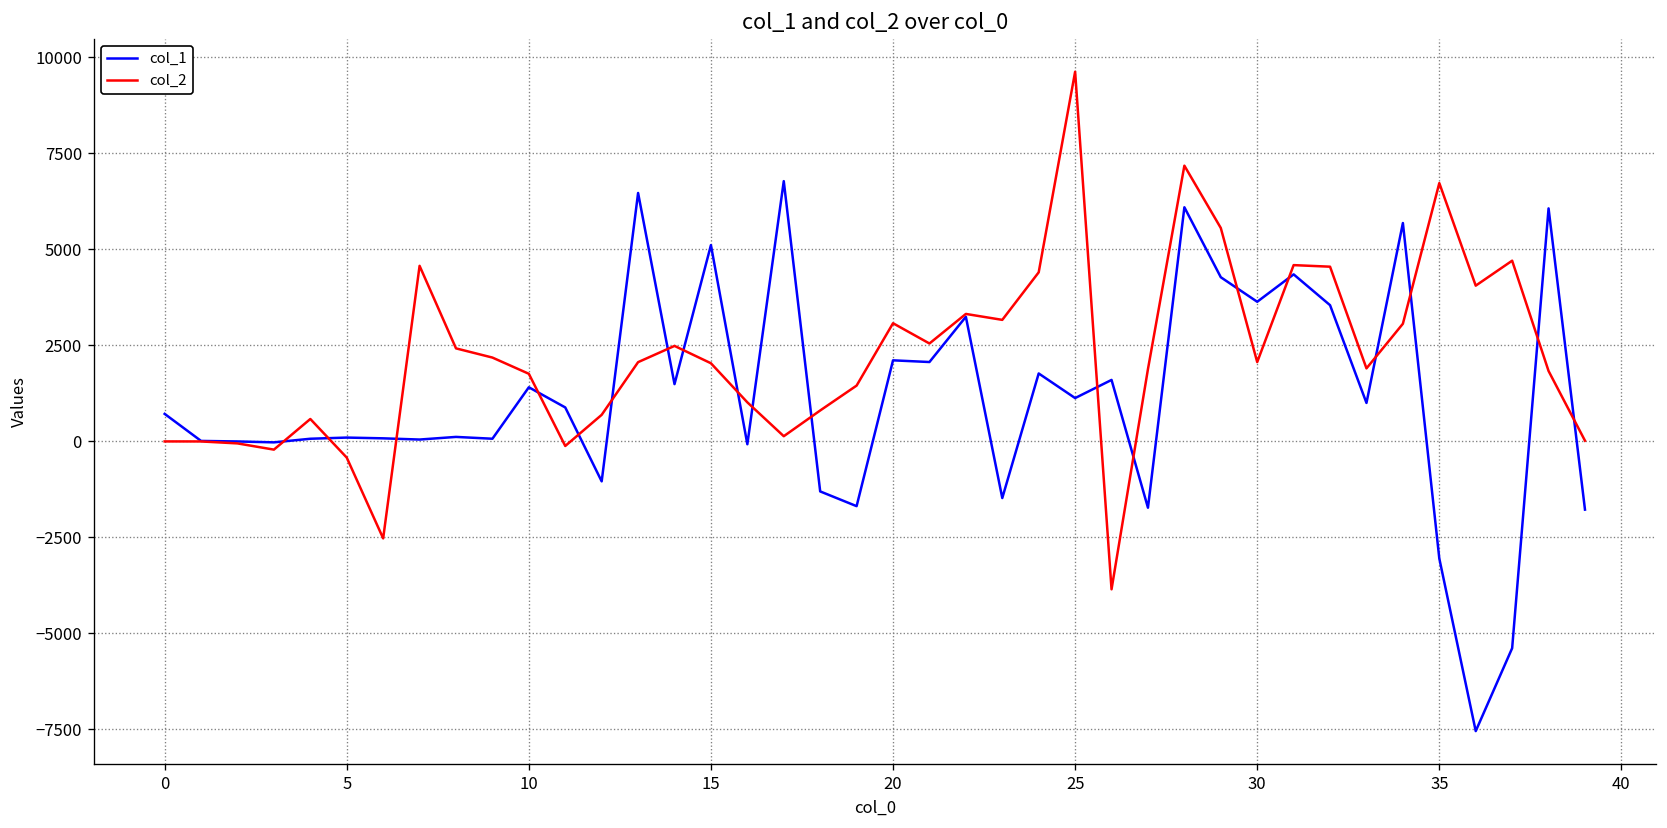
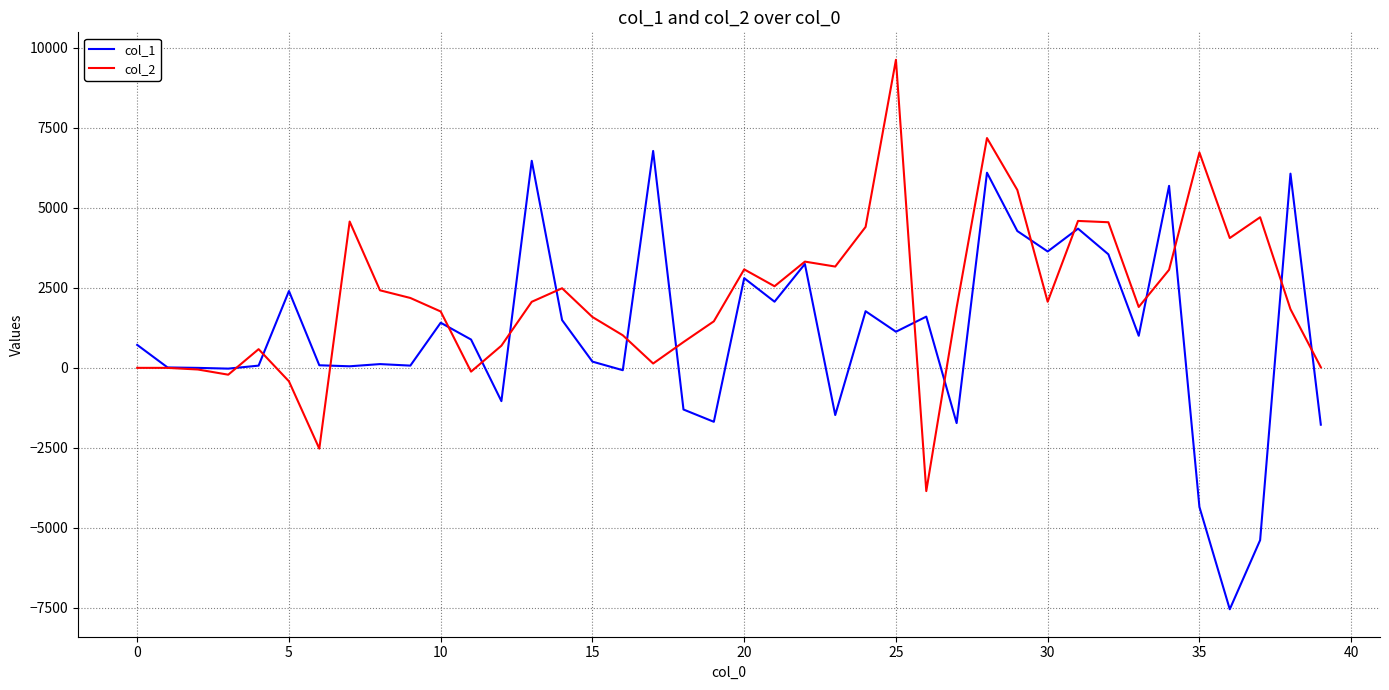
  {
    "col_1": {
      "0": 700,
-     "5": 100,
+     "5": 2400,
      "10": 1400,
-     "15": 5100,
-     "20": 2100,
+     "15": 200,
+     "20": 2800,
      "25": 1100,
      "30": 3600,
-     "35": -3100
+     "35": -4300
    },
    "col_2": {
      "0": 0,
      "5": -400,
      "10": 1800,
-     "15": 2000,
+     "15": 1600,
      "20": 3100,
      "25": 9600,
      "30": 2100,
      "35": 6700
    }
  }
